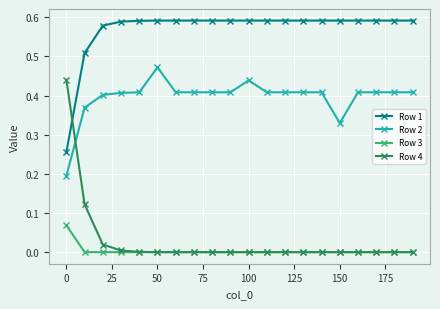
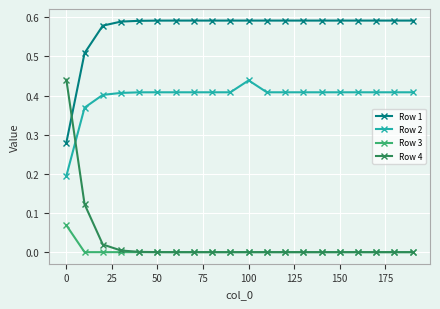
  {
    "Row 1": {
-     "0": 0.25,
+     "0": 0.28,
      "50": 0.59,
      "100": 0.59,
      "150": 0.59
    },
    "Row 2": {
      "0": 0.19,
-     "50": 0.47,
+     "50": 0.41,
      "100": 0.44,
-     "150": 0.33
+     "150": 0.41
    }
  }
